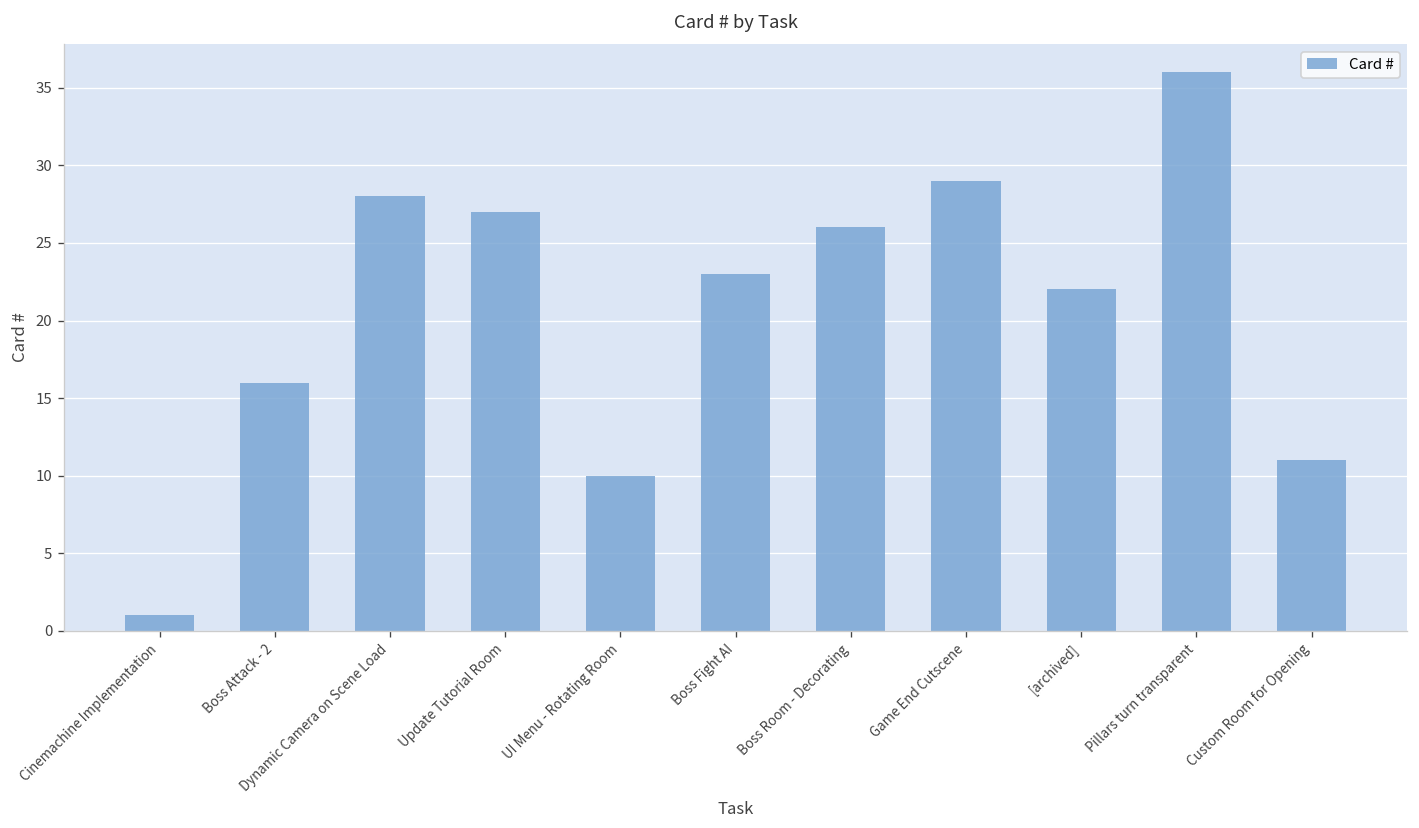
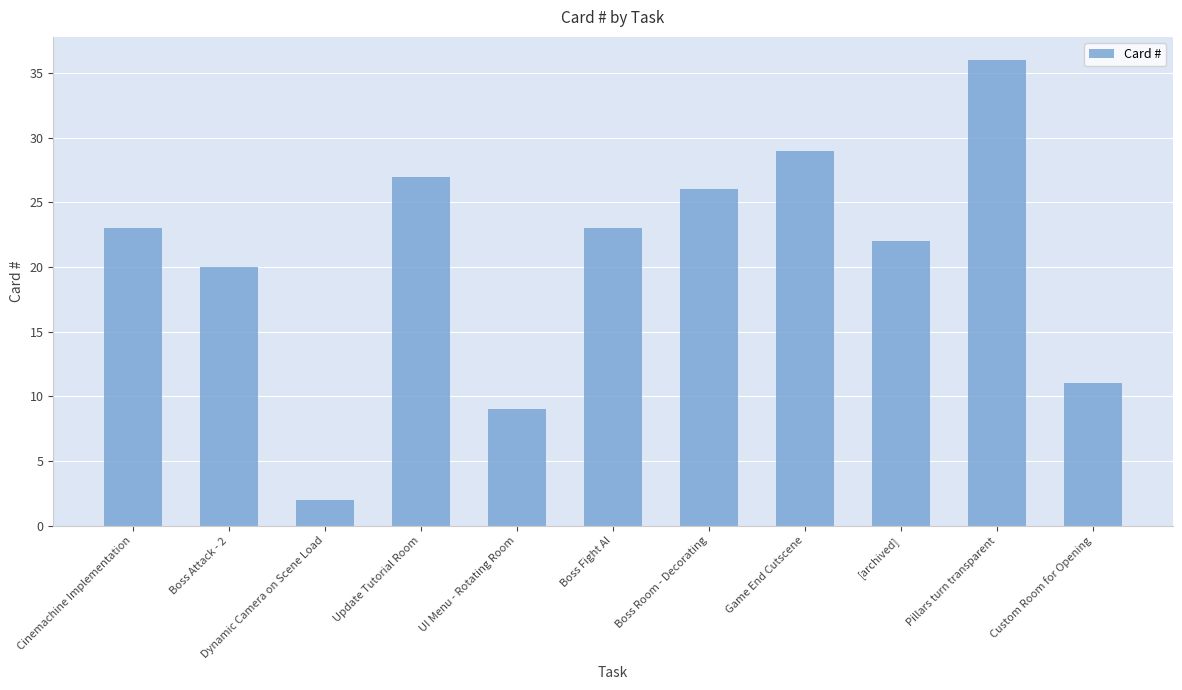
  {
-   "Cinemachine Implementation": 1,
-   "Boss Attack - 2": 16,
-   "Dynamic Camera on Scene Load": 28,
+   "Cinemachine Implementation": 23,
+   "Boss Attack - 2": 20,
+   "Dynamic Camera on Scene Load": 2,
    "Update Tutorial Room": 27,
-   "UI Menu - Rotating Room": 10,
+   "UI Menu - Rotating Room": 9,
    "Boss Fight AI": 23,
    "Boss Room - Decorating": 26,
    "Game End Cutscene": 29,
    "[archived]": 22,
    "Pillars turn transparent": 36,
    "Custom Room for Opening": 11
  }
